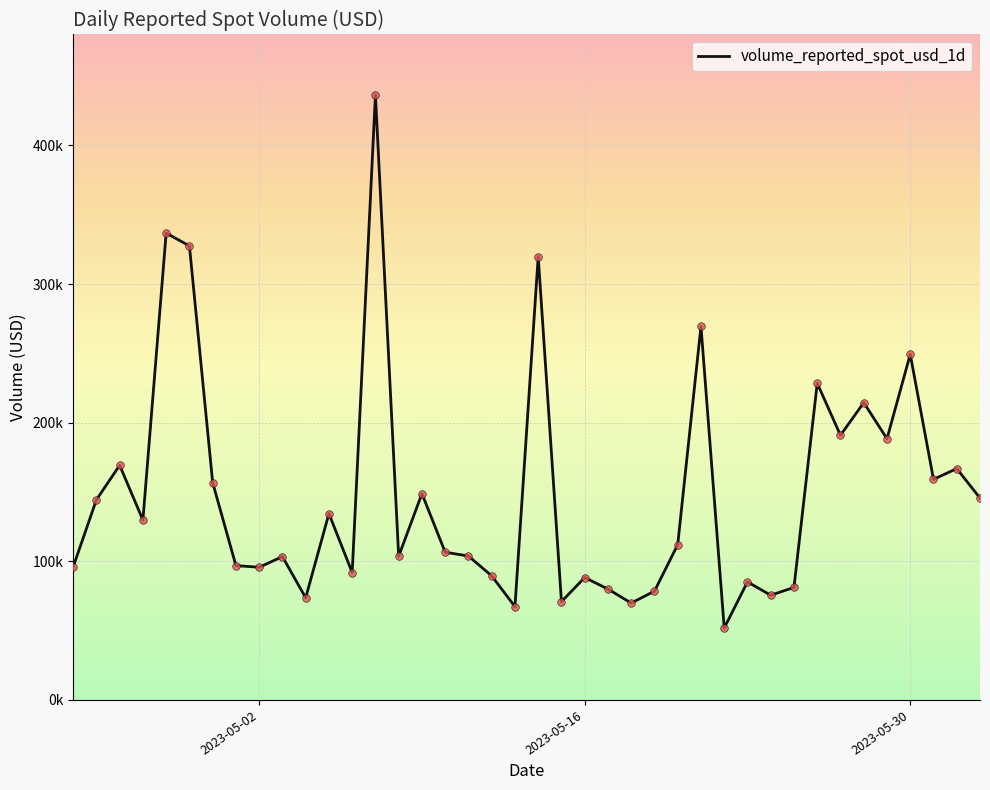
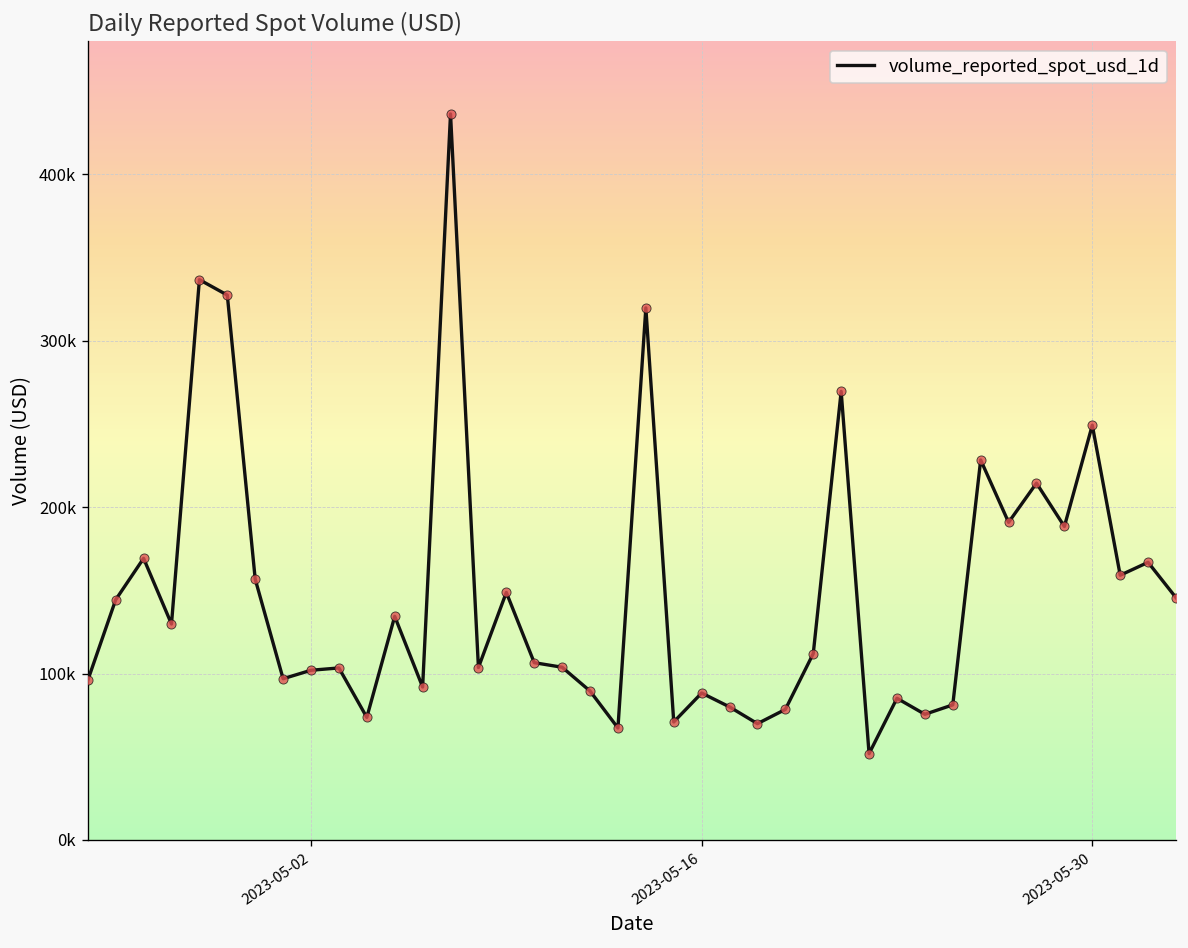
  {
-   "2023-05-02": 96000,
+   "2023-05-02": 102000,
    "2023-05-16": 88000,
    "2023-05-30": 249000
  }
